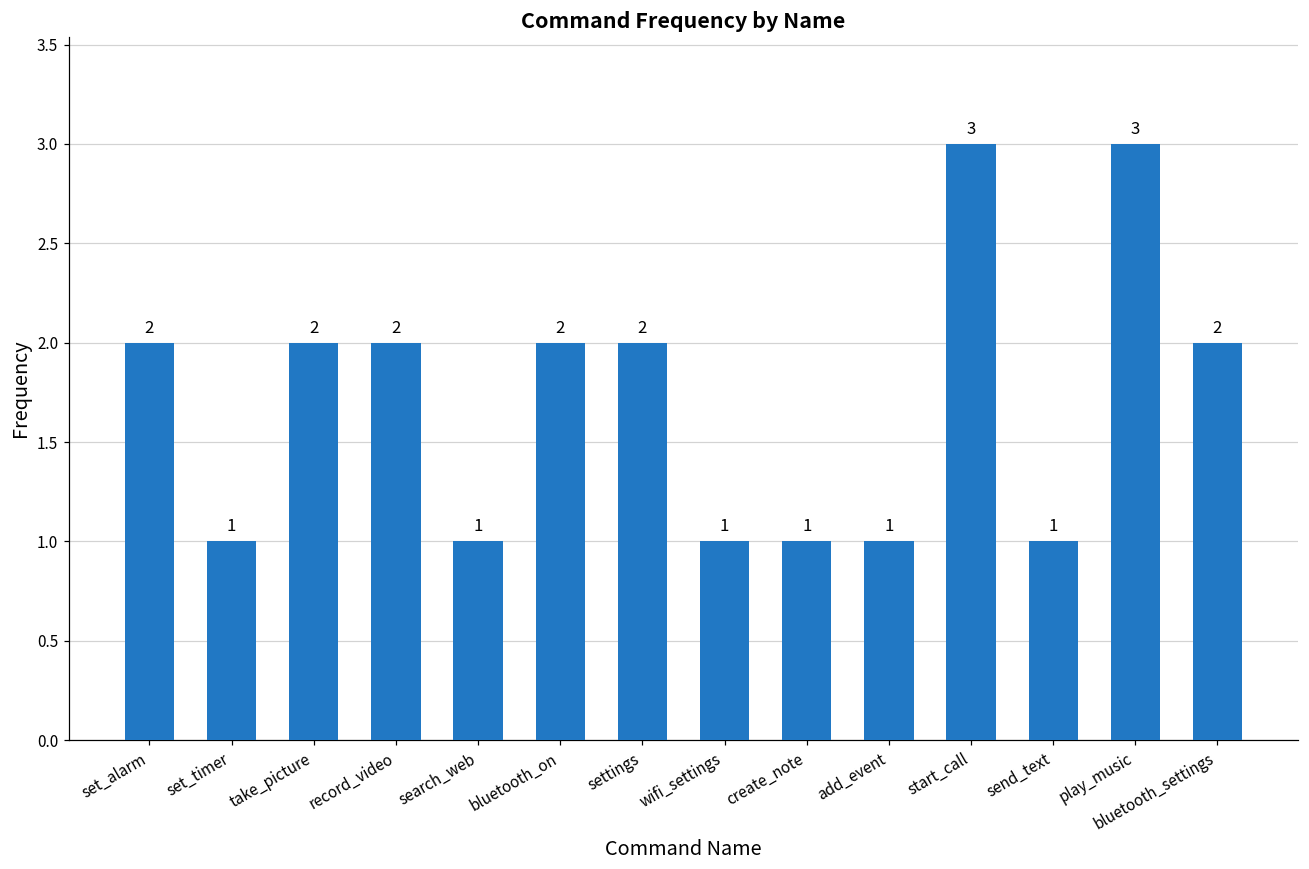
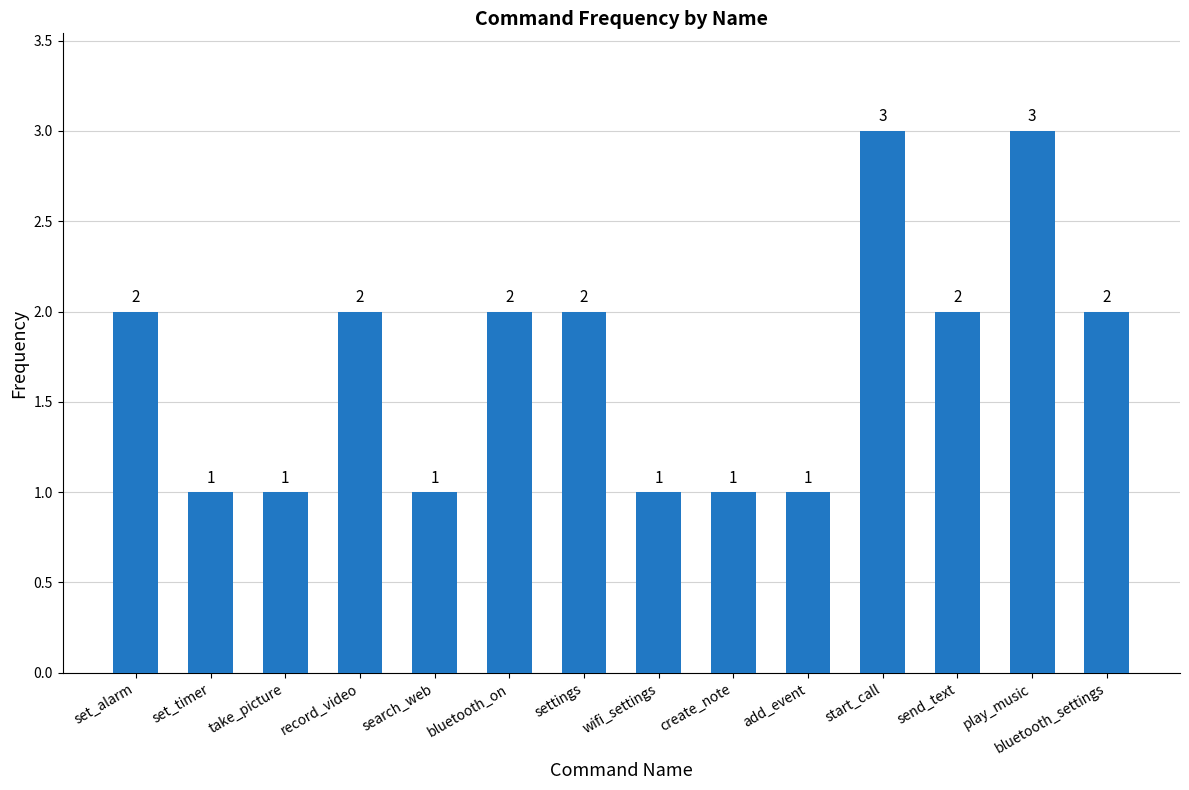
  {
    "set_alarm": 2,
    "set_timer": 1,
-   "take_picture": 2,
+   "take_picture": 1,
    "record_video": 2,
    "search_web": 1,
    "bluetooth_on": 2,
    "settings": 2,
    "wifi_settings": 1,
    "create_note": 1,
    "add_event": 1,
    "start_call": 3,
-   "send_text": 1,
+   "send_text": 2,
    "play_music": 3,
    "bluetooth_settings": 2
  }
